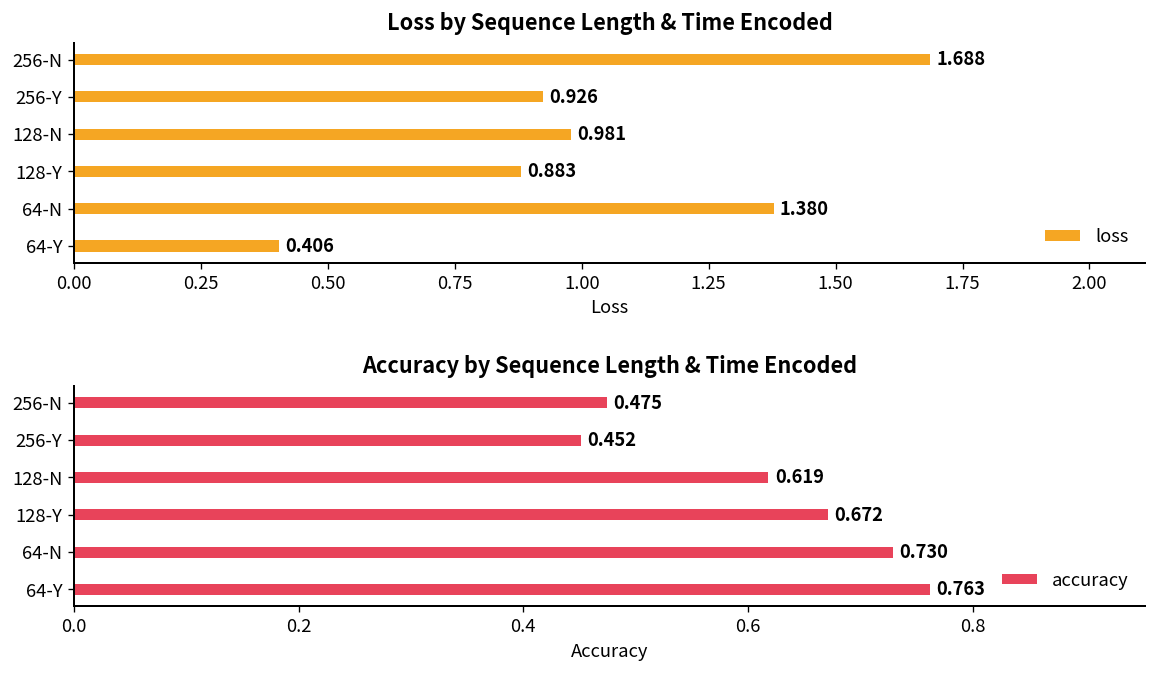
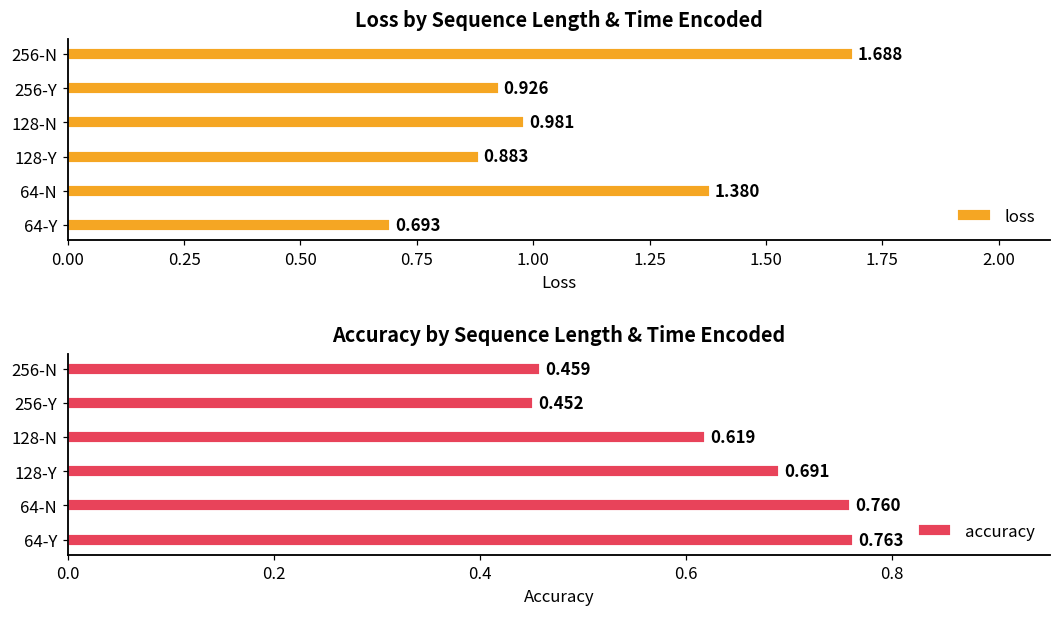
  {
    "Loss by Sequence Length & Time Encoded": {
      "256-N": 1.688,
      "256-Y": 0.926,
      "128-N": 0.981,
      "128-Y": 0.883,
      "64-N": 1.380,
-     "64-Y": 0.406
+     "64-Y": 0.693
    },
    "Accuracy by Sequence Length & Time Encoded": {
-     "256-N": 0.475,
+     "256-N": 0.459,
      "256-Y": 0.452,
      "128-N": 0.619,
-     "128-Y": 0.672,
-     "64-N": 0.730,
+     "128-Y": 0.691,
+     "64-N": 0.760,
      "64-Y": 0.763
    }
  }
